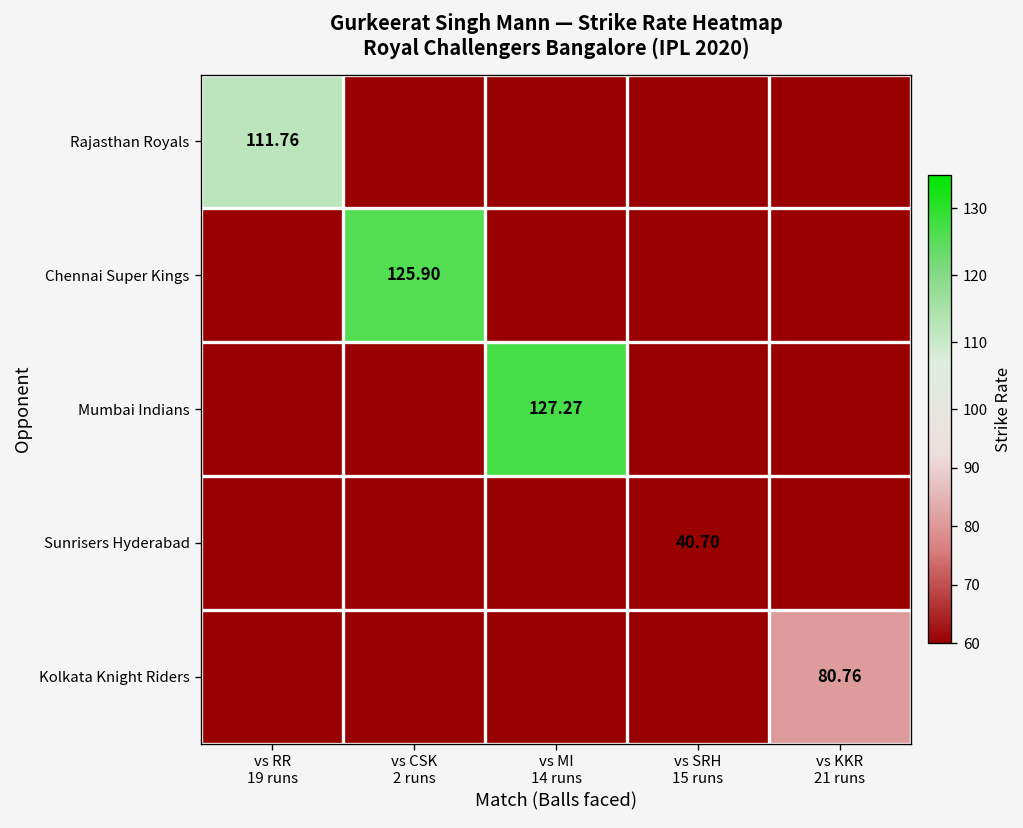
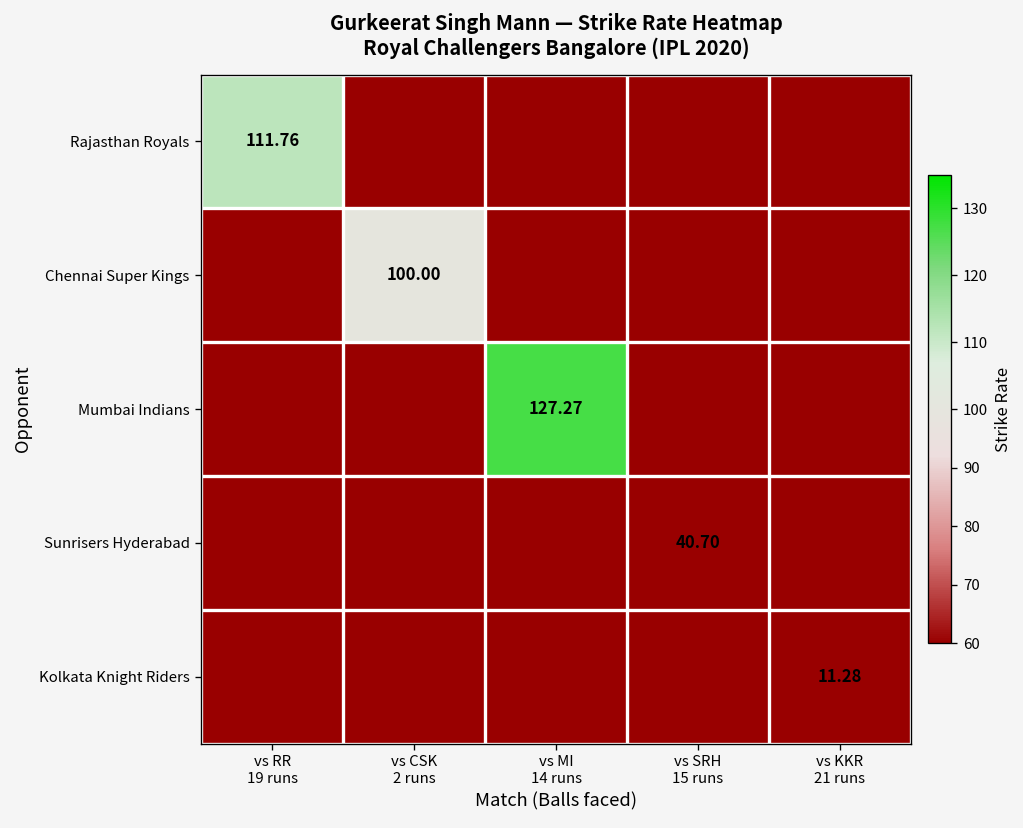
  {
    "Rajasthan Royals": {
      "vs RR 19 runs": 111.76
    },
    "Chennai Super Kings": {
-     "vs CSK 2 runs": 125.90
+     "vs CSK 2 runs": 100.00
    },
    "Mumbai Indians": {
      "vs MI 14 runs": 127.27
    },
    "Sunrisers Hyderabad": {
      "vs SRH 15 runs": 40.70
    },
    "Kolkata Knight Riders": {
-     "vs KKR 21 runs": 80.76
+     "vs KKR 21 runs": 11.28
    }
  }
